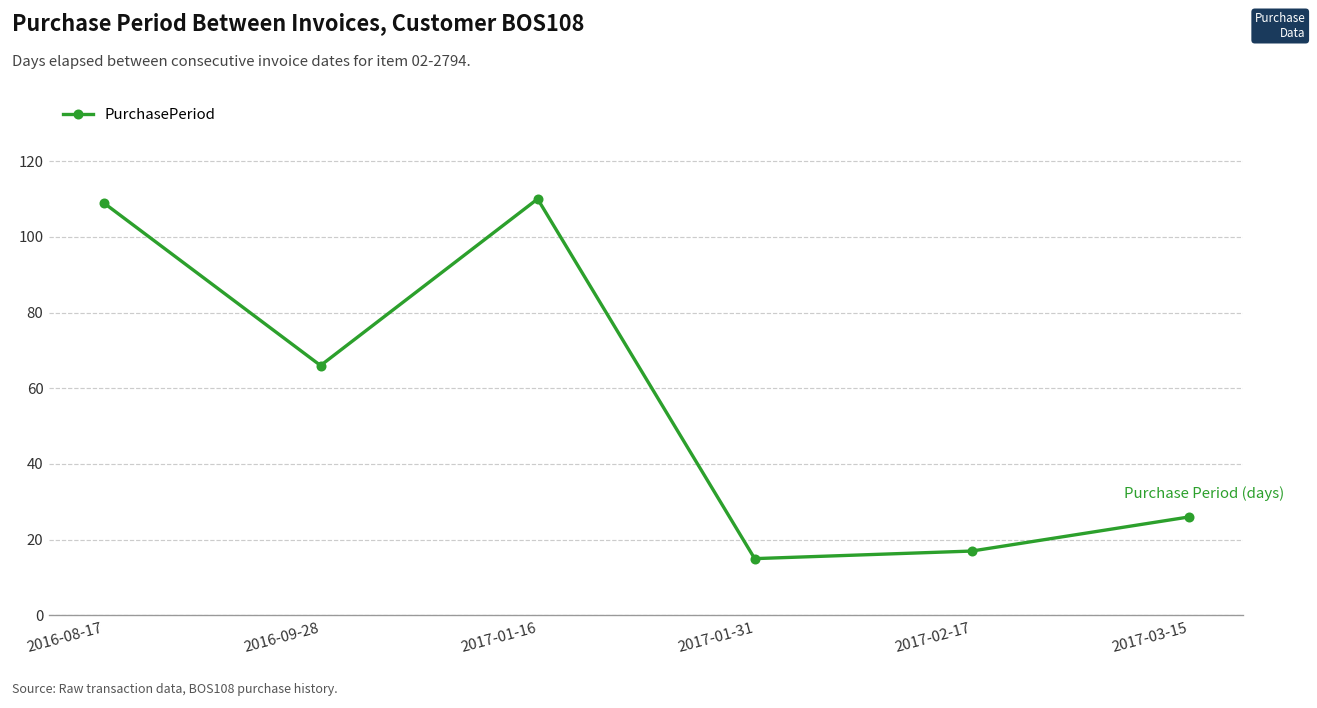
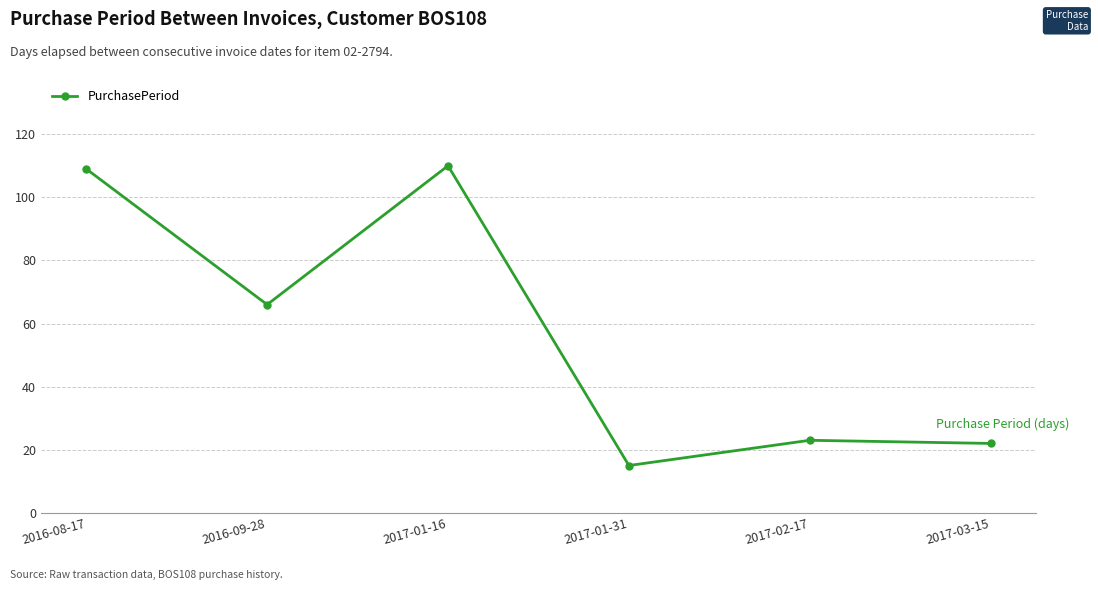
  {
    "2016-08-17": 109,
    "2016-09-28": 66,
    "2017-01-16": 110,
    "2017-01-31": 15,
-   "2017-02-17": 17,
-   "2017-03-15": 26
+   "2017-02-17": 23,
+   "2017-03-15": 22
  }
